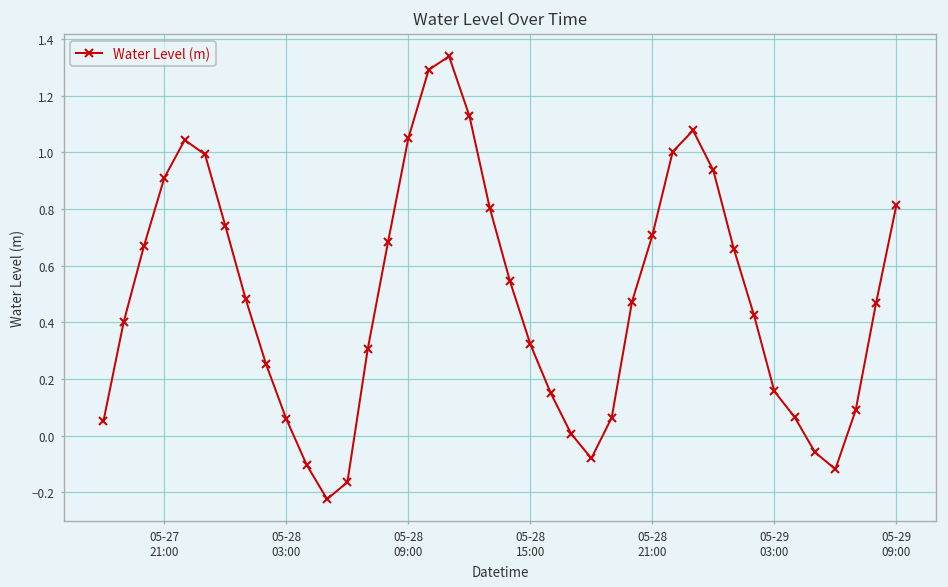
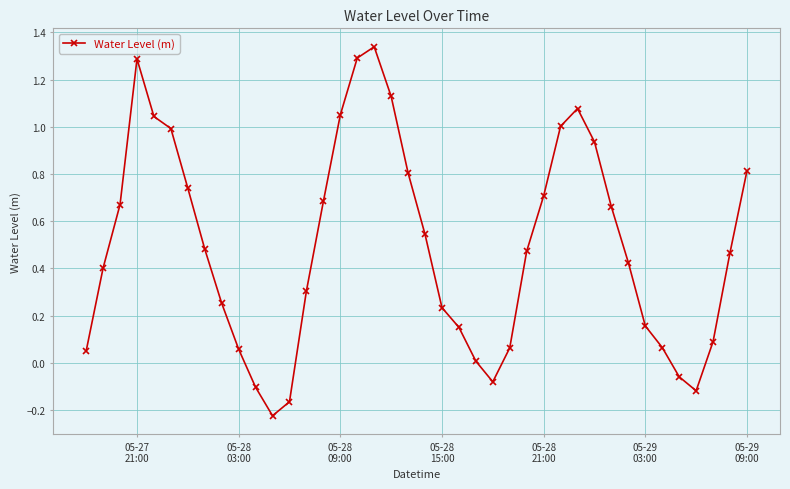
  {
-   "05-27 21:00": 0.91,
+   "05-27 21:00": 1.29,
    "05-28 03:00": 0.06,
    "05-28 09:00": 1.05,
-   "05-28 15:00": 0.32,
+   "05-28 15:00": 0.23,
    "05-28 21:00": 0.71,
    "05-29 03:00": 0.16,
    "05-29 09:00": 0.81
  }
